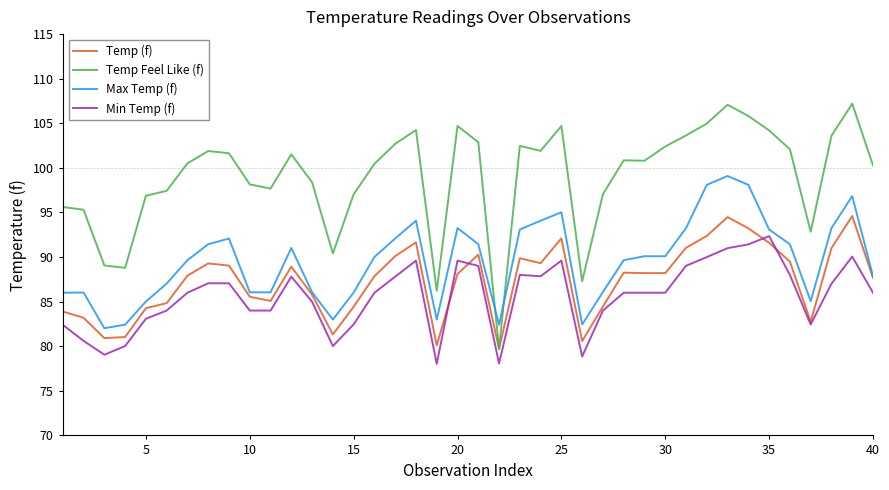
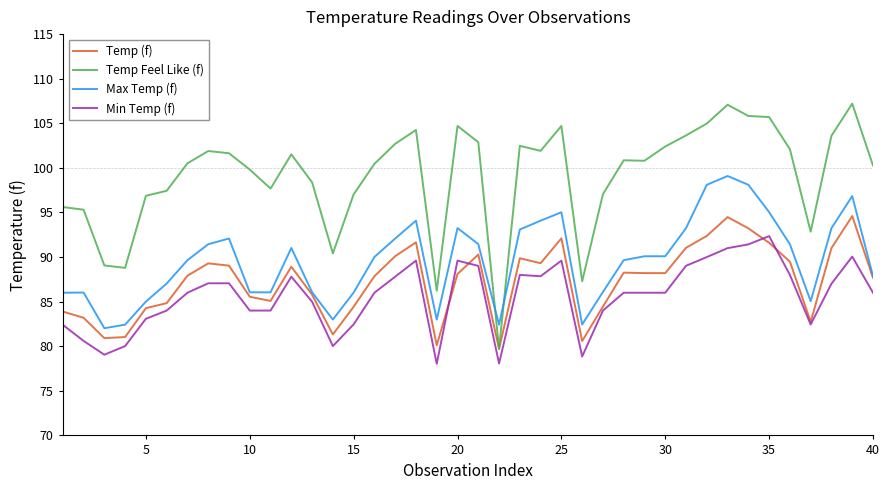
  {
    "Temp (f)": {
      "5": 84,
      "10": 86,
      "15": 84,
      "20": 88,
      "25": 92,
      "30": 88,
      "35": 92
    },
    "Temp Feel Like (f)": {
      "5": 97,
-     "10": 98,
+     "10": 100,
      "15": 97,
      "20": 105,
      "25": 105,
      "30": 102,
-     "35": 104,
+     "35": 106,
      "40": 100
    },
    "Max Temp (f)": {
      "5": 85,
      "10": 86,
      "15": 86,
      "20": 93,
      "25": 95,
      "30": 90,
-     "35": 93
+     "35": 95
    },
    "Min Temp (f)": {
      "5": 83,
      "10": 84,
      "15": 82,
      "20": 90,
      "25": 90,
      "30": 86,
      "35": 92,
      "40": 86
    }
  }
